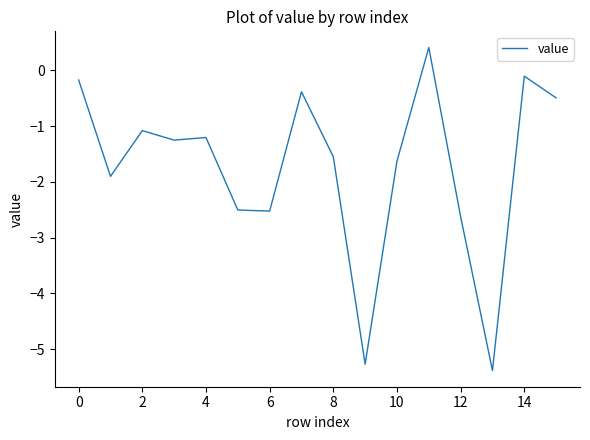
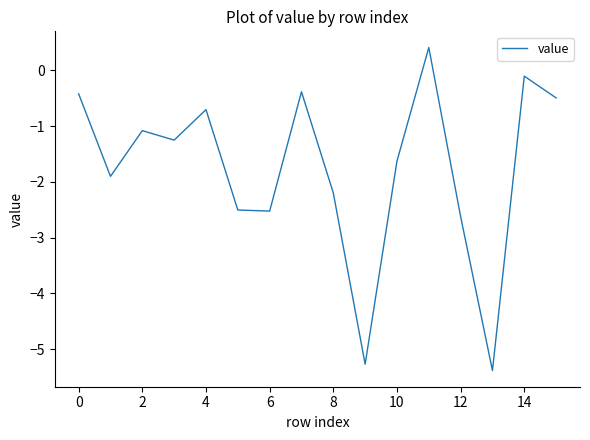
  {
-   "0": -0.2,
+   "0": -0.4,
    "2": -1.1,
-   "4": -1.2,
+   "4": -0.7,
    "6": -2.5,
-   "8": -1.5,
+   "8": -2.2,
    "10": -1.6,
    "12": -2.6,
    "14": -0.1
  }
